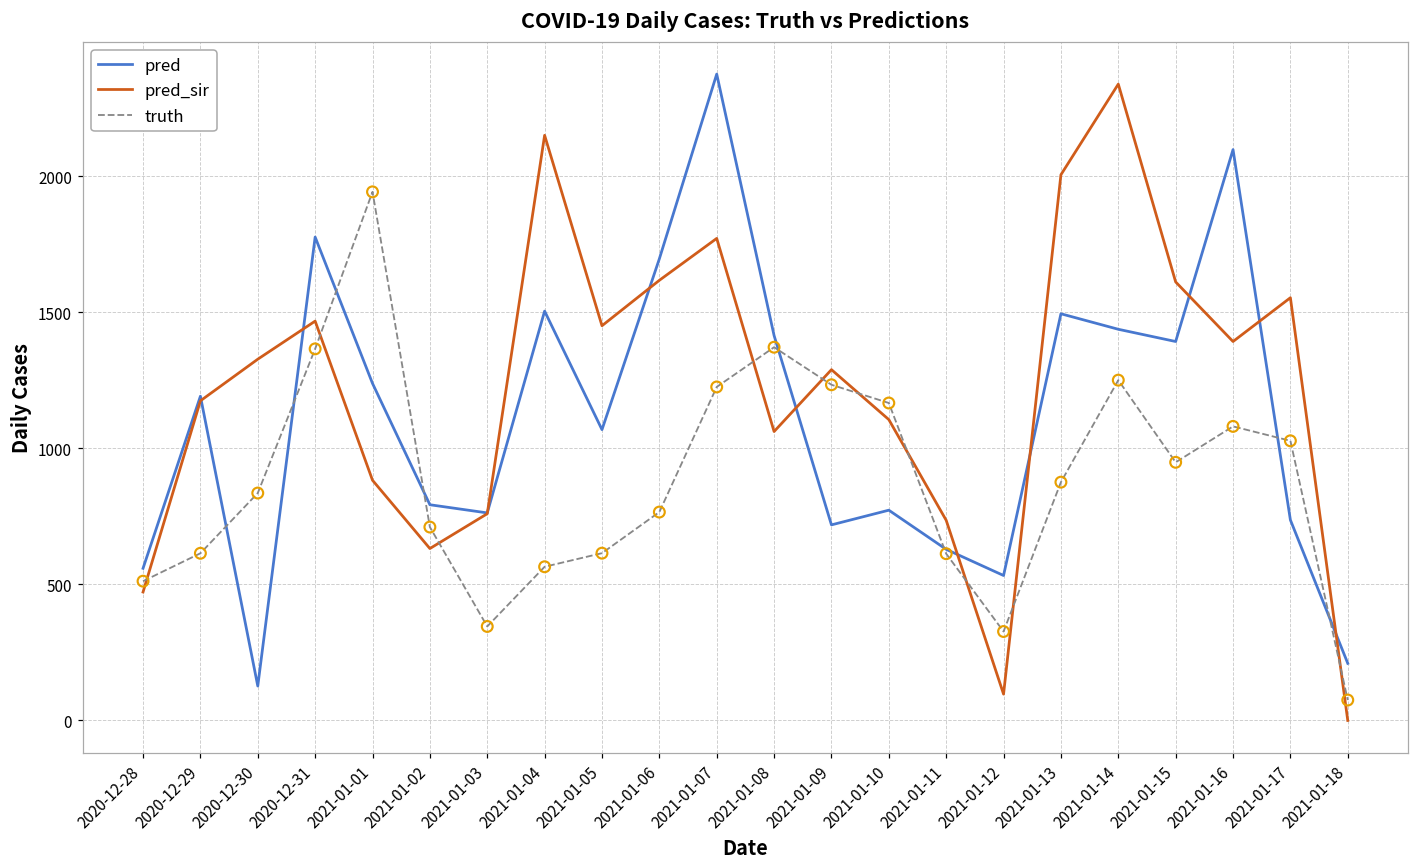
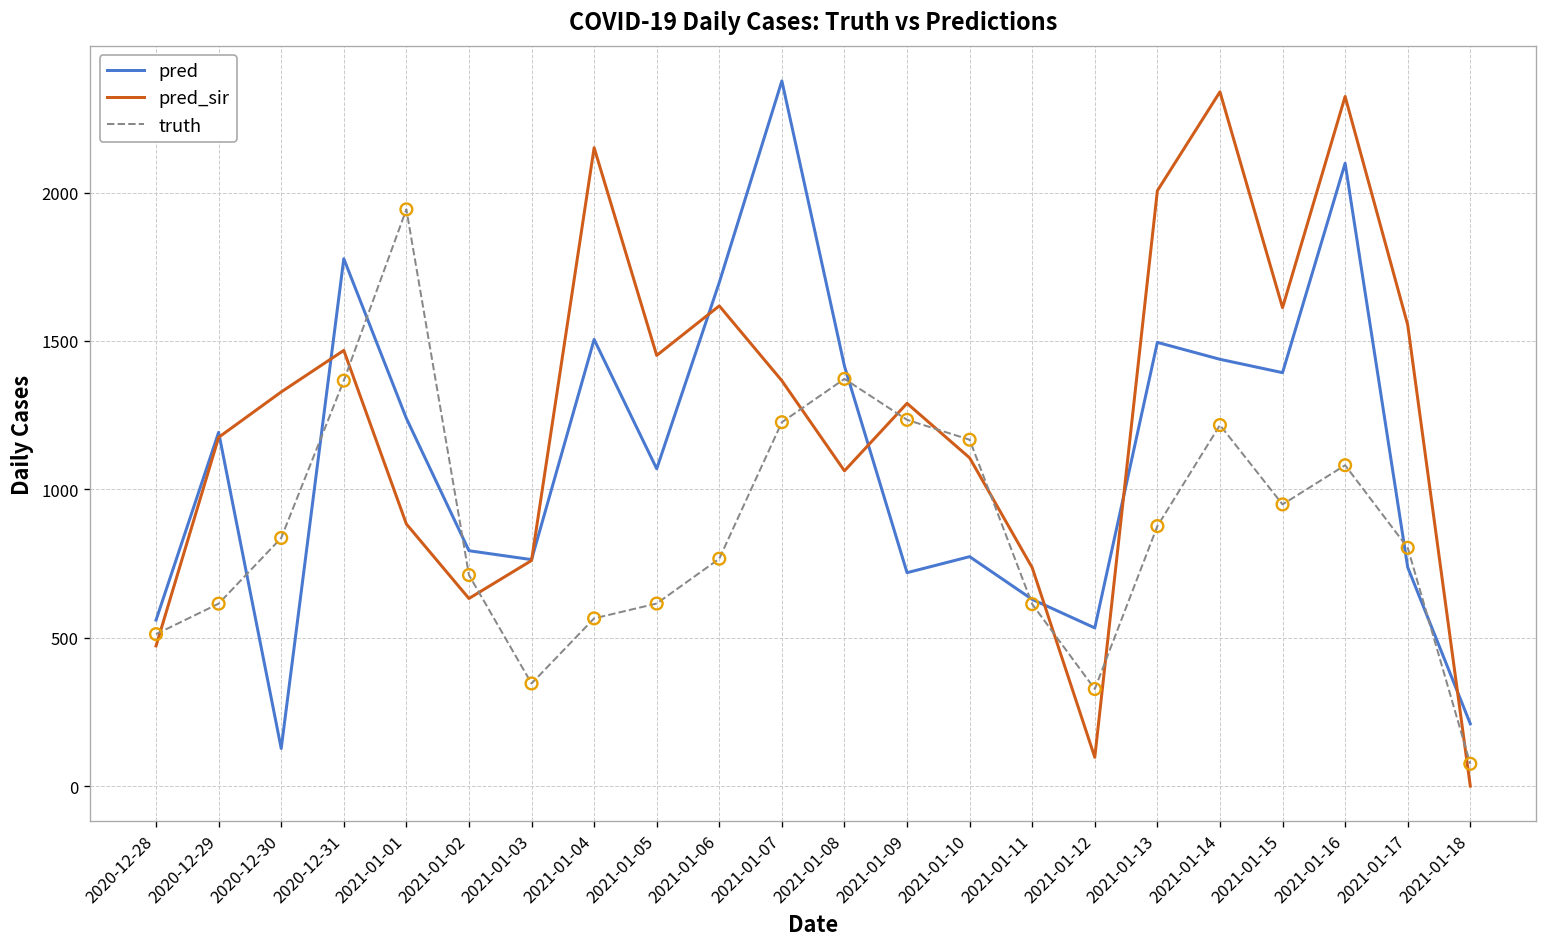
  {
    "pred": {
      "2020-12-28": 560,
      "2020-12-29": 1190,
      "2020-12-30": 130,
      "2020-12-31": 1780,
      "2021-01-01": 1240,
      "2021-01-02": 790,
      "2021-01-04": 1500,
      "2021-01-05": 1070,
      "2021-01-06": 1700,
      "2021-01-07": 2380,
      "2021-01-08": 1420,
      "2021-01-09": 720,
      "2021-01-10": 770,
      "2021-01-11": 630,
      "2021-01-12": 530,
      "2021-01-13": 1500,
      "2021-01-14": 1440,
      "2021-01-15": 1390,
      "2021-01-16": 2100,
      "2021-01-17": 740,
      "2021-01-18": 210
    },
    "pred_sir": {
      "2020-12-28": 470,
      "2020-12-29": 1180,
      "2020-12-30": 1330,
      "2020-12-31": 1470,
      "2021-01-01": 880,
      "2021-01-02": 630,
      "2021-01-04": 2150,
      "2021-01-05": 1450,
      "2021-01-06": 1620,
-     "2021-01-07": 1770,
+     "2021-01-07": 1370,
      "2021-01-08": 1060,
      "2021-01-09": 1290,
      "2021-01-10": 1110,
      "2021-01-11": 740,
      "2021-01-12": 100,
      "2021-01-13": 2010,
      "2021-01-14": 2340,
      "2021-01-15": 1610,
-     "2021-01-16": 1390,
+     "2021-01-16": 2320,
      "2021-01-17": 1550,
      "2021-01-18": 0
    },
    "truth": {
      "2020-12-28": 510,
      "2020-12-29": 610,
      "2020-12-30": 840,
      "2020-12-31": 1370,
      "2021-01-01": 1940,
      "2021-01-02": 710,
      "2021-01-03": 350,
      "2021-01-04": 570,
      "2021-01-05": 620,
      "2021-01-06": 770,
      "2021-01-07": 1230,
      "2021-01-08": 1370,
      "2021-01-09": 1230,
      "2021-01-10": 1170,
      "2021-01-11": 610,
      "2021-01-12": 330,
      "2021-01-13": 880,
-     "2021-01-14": 1250,
+     "2021-01-14": 1220,
      "2021-01-15": 950,
      "2021-01-16": 1080,
-     "2021-01-17": 1030,
+     "2021-01-17": 800,
      "2021-01-18": 80
    }
  }
